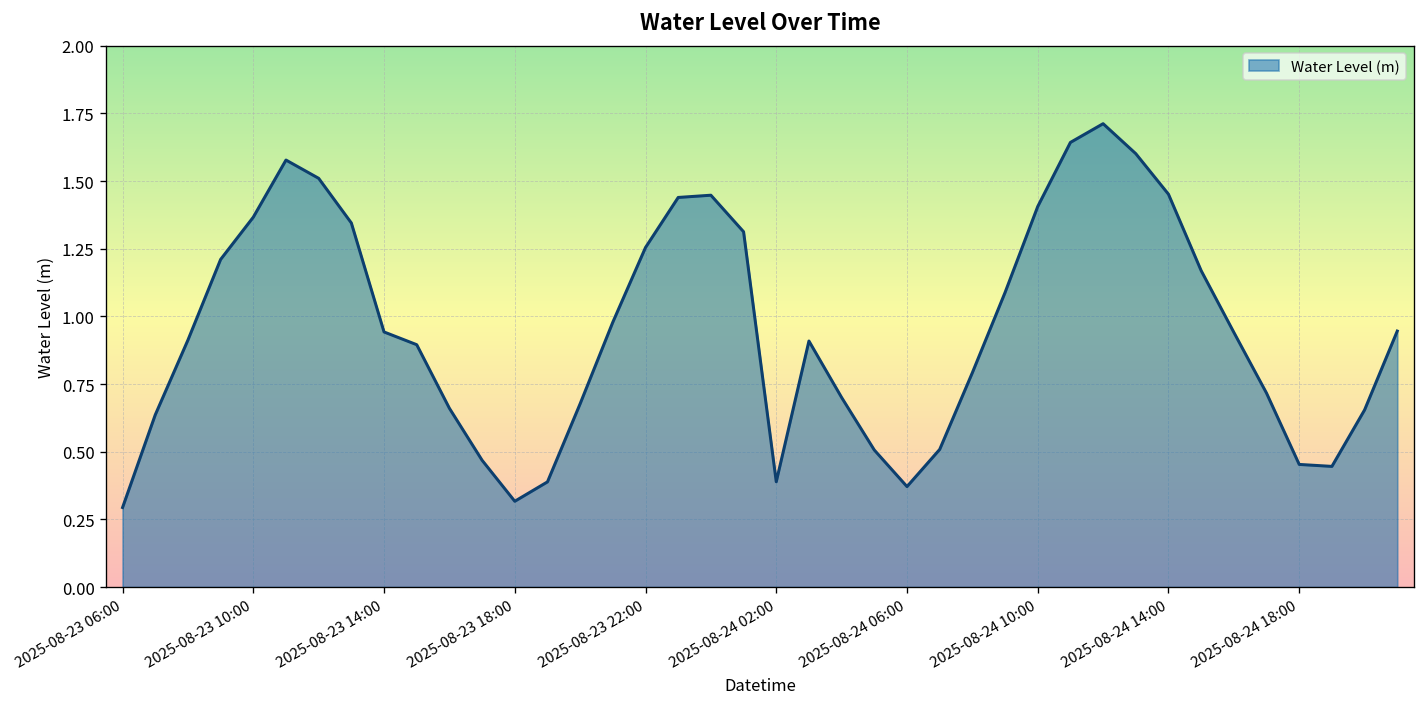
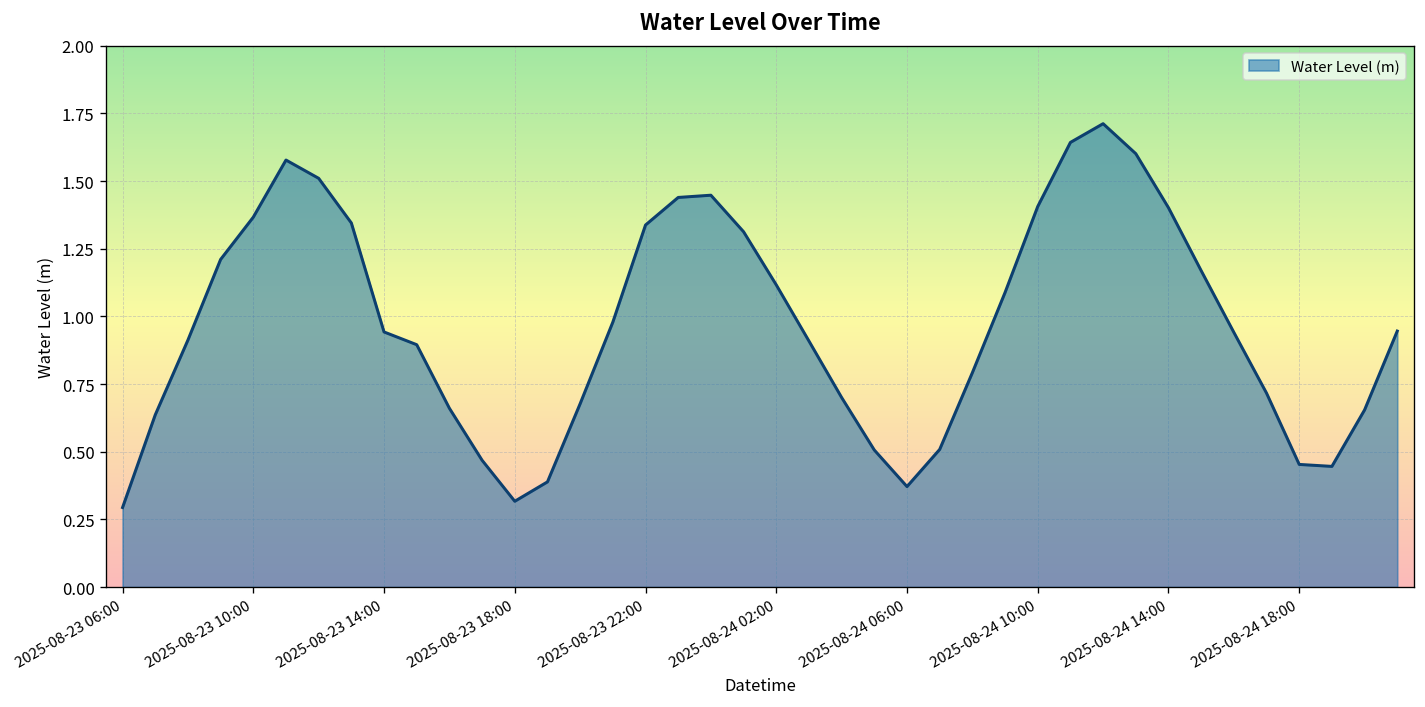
  {
    "2025-08-23 06:00": 0.29,
    "2025-08-23 10:00": 1.37,
    "2025-08-23 14:00": 0.94,
    "2025-08-23 18:00": 0.32,
-   "2025-08-23 22:00": 1.25,
-   "2025-08-24 02:00": 0.39,
+   "2025-08-23 22:00": 1.34,
+   "2025-08-24 02:00": 1.12,
    "2025-08-24 06:00": 0.37,
    "2025-08-24 10:00": 1.41,
-   "2025-08-24 14:00": 1.45,
+   "2025-08-24 14:00": 1.40,
    "2025-08-24 18:00": 0.45
  }
